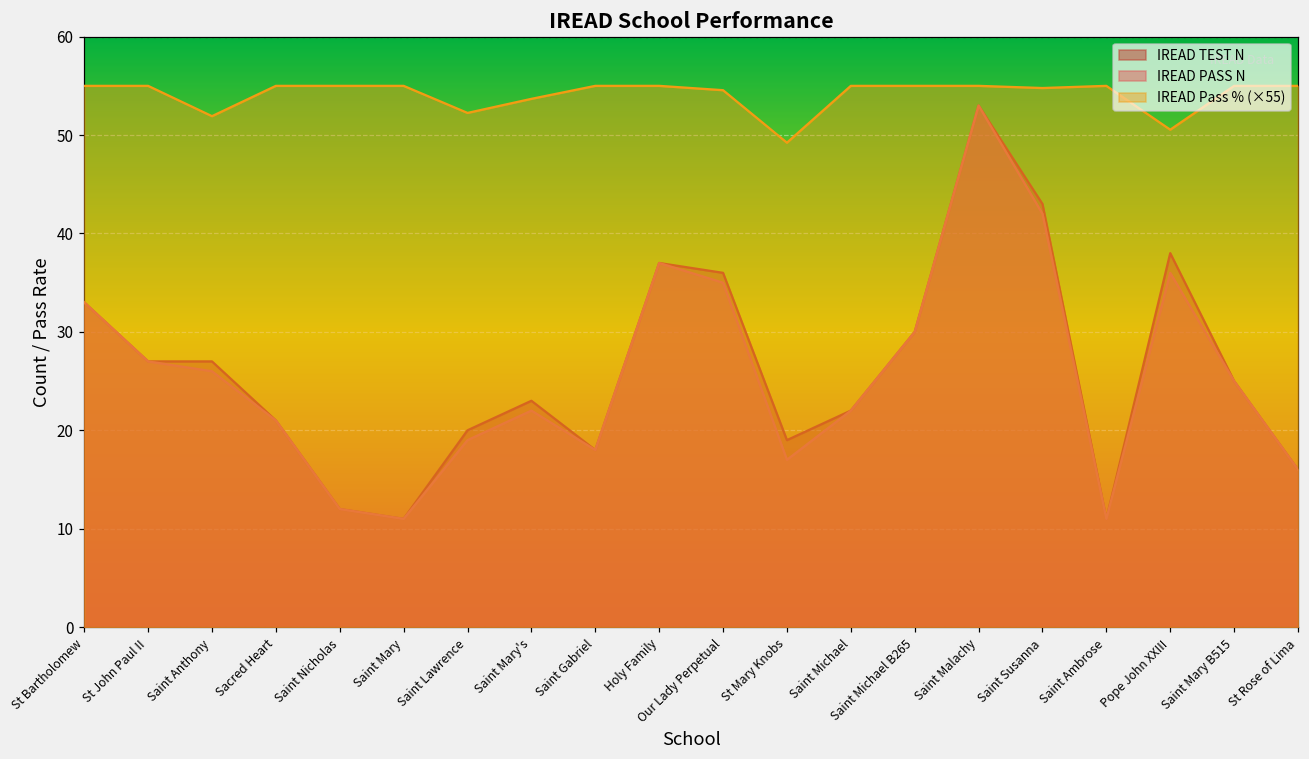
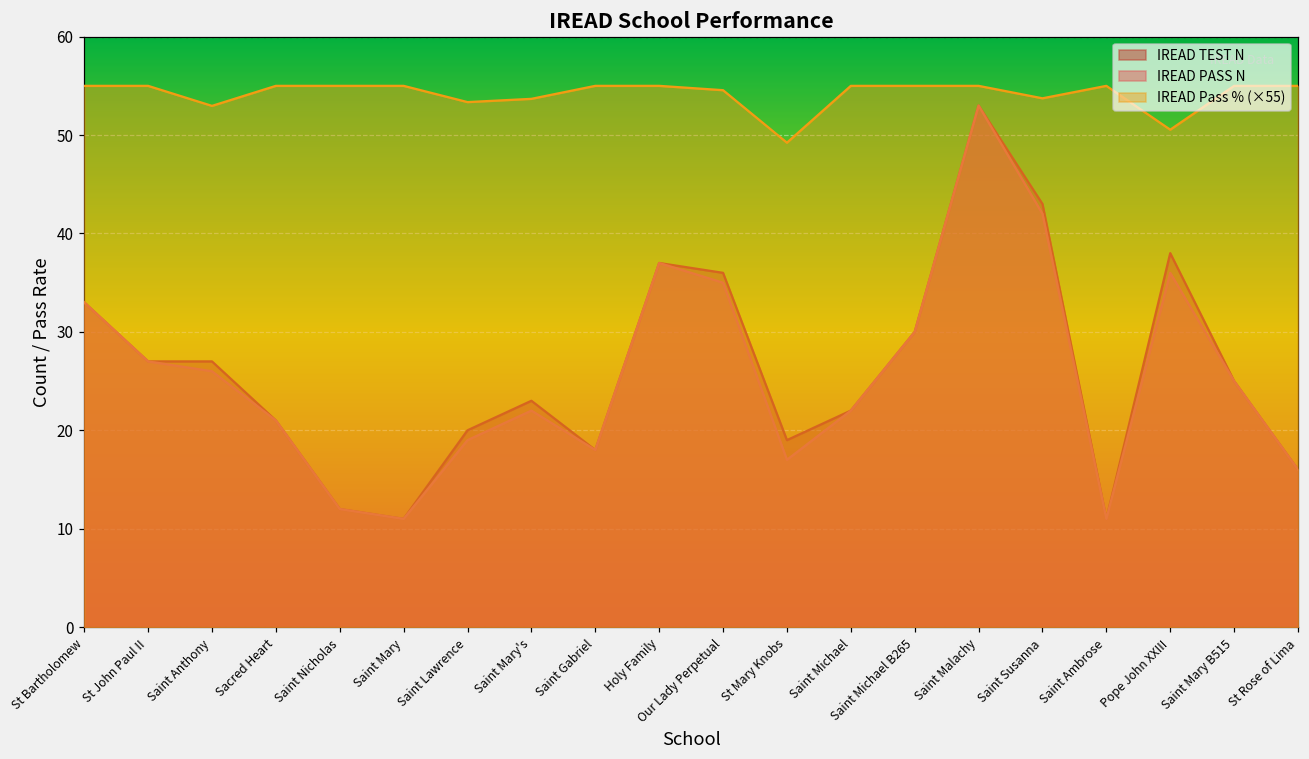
  {
    "IREAD Pass % (×55)": {
      "St Bartholomew": 55,
      "St John Paul II": 55,
-     "Saint Anthony": 52,
+     "Saint Anthony": 53,
      "Sacred Heart": 55,
      "Saint Nicholas": 55,
      "Saint Mary": 55,
-     "Saint Lawrence": 52,
+     "Saint Lawrence": 53,
      "Saint Mary's": 54,
      "Saint Gabriel": 55,
      "Holy Family": 55,
      "Our Lady Perpetual": 55,
      "St Mary Knobs": 49,
      "Saint Michael": 55,
      "Saint Michael B265": 55,
      "Saint Malachy": 55,
-     "Saint Susanna": 55,
+     "Saint Susanna": 54,
      "Saint Ambrose": 55,
      "Pope John XXIII": 51,
      "St Rose of Lima": 55
    }
  }
